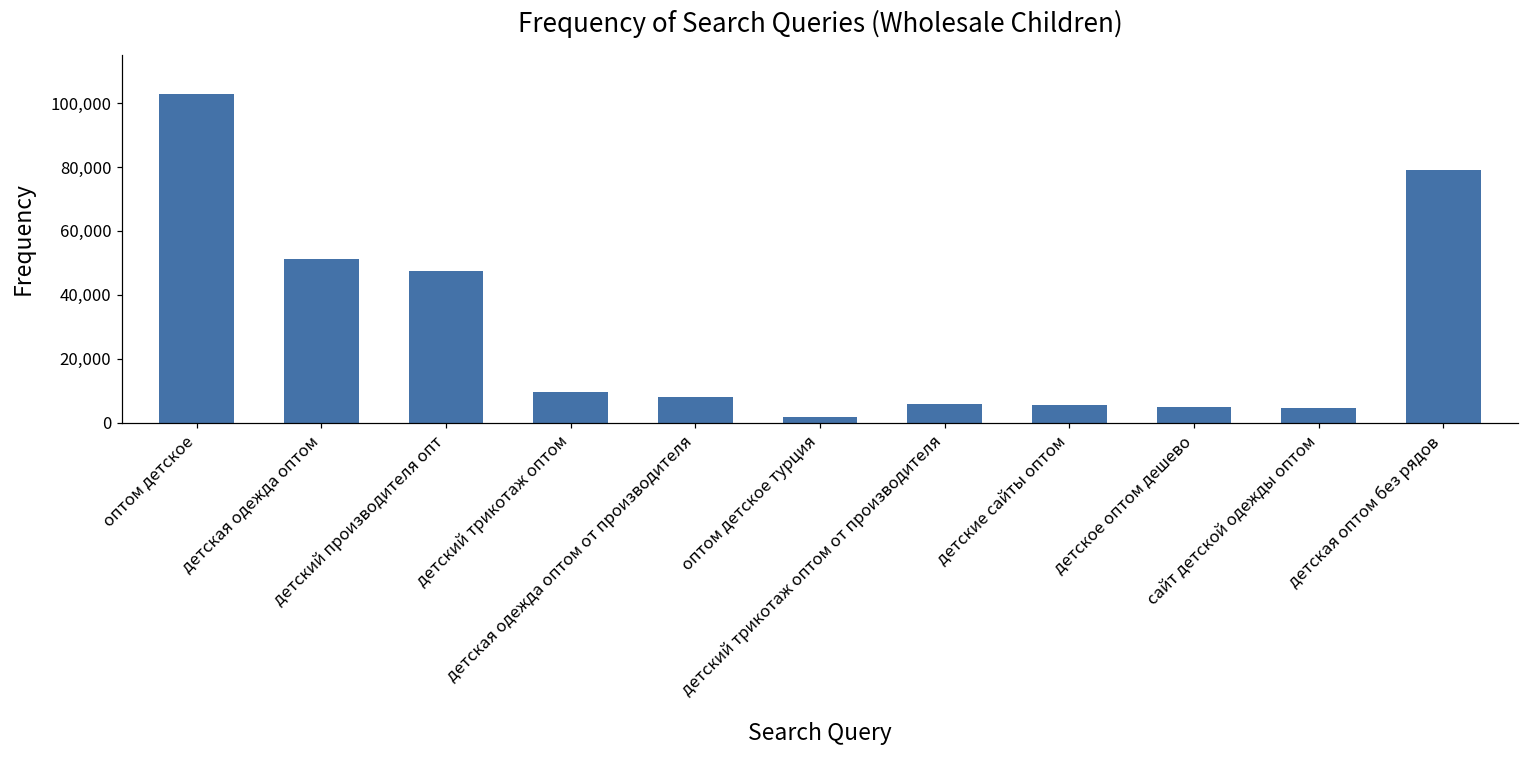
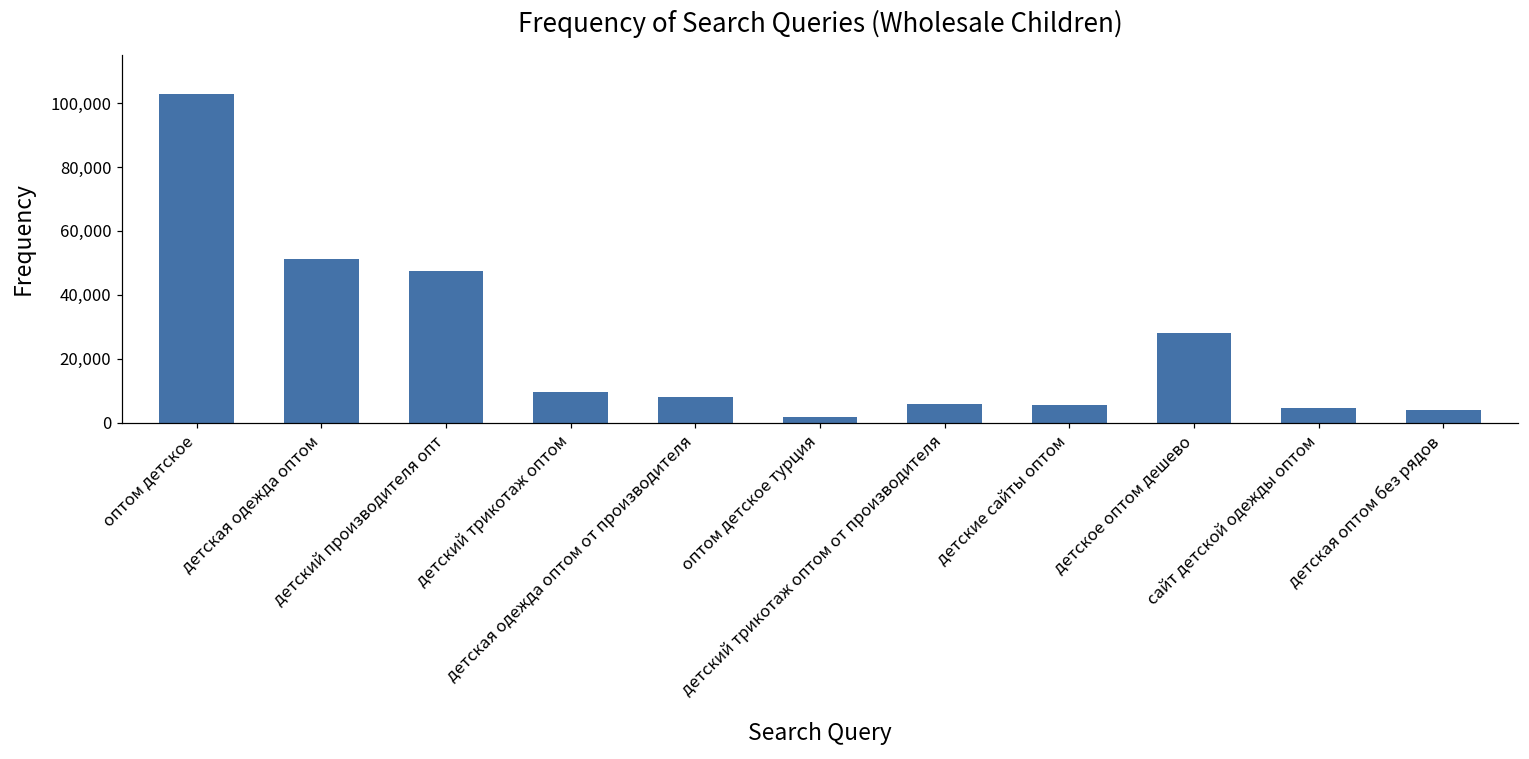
  {
    "оптом детское": "103,000",
    "детская одежда оптом": "51,000",
    "детский производителя опт": "47,000",
    "детский трикотаж оптом": "9,000",
    "детская одежда оптом от производителя": "8,000",
    "оптом детское турция": "2,000",
    "детский трикотаж оптом от производителя": "6,000",
    "детские сайты оптом": "6,000",
-   "детское оптом дешево": "5,000",
+   "детское оптом дешево": "28,000",
    "сайт детской одежды оптом": "5,000",
-   "детская оптом без рядов": "79,000"
+   "детская оптом без рядов": "4,000"
  }
